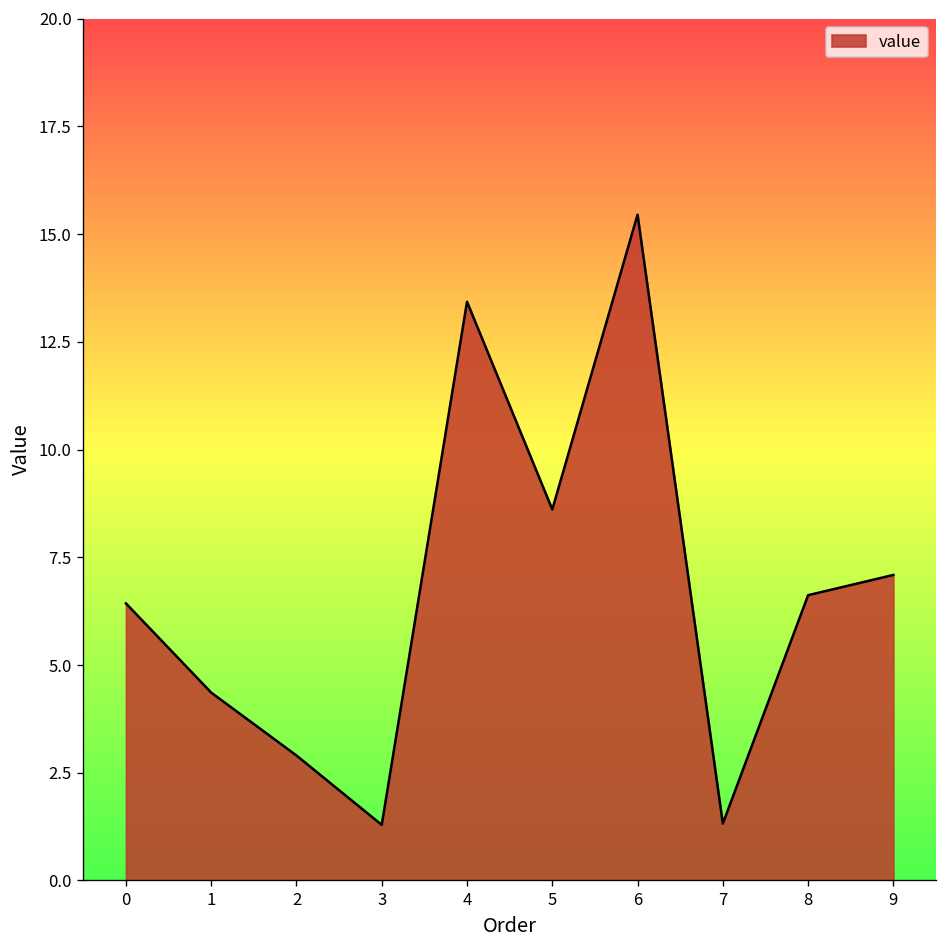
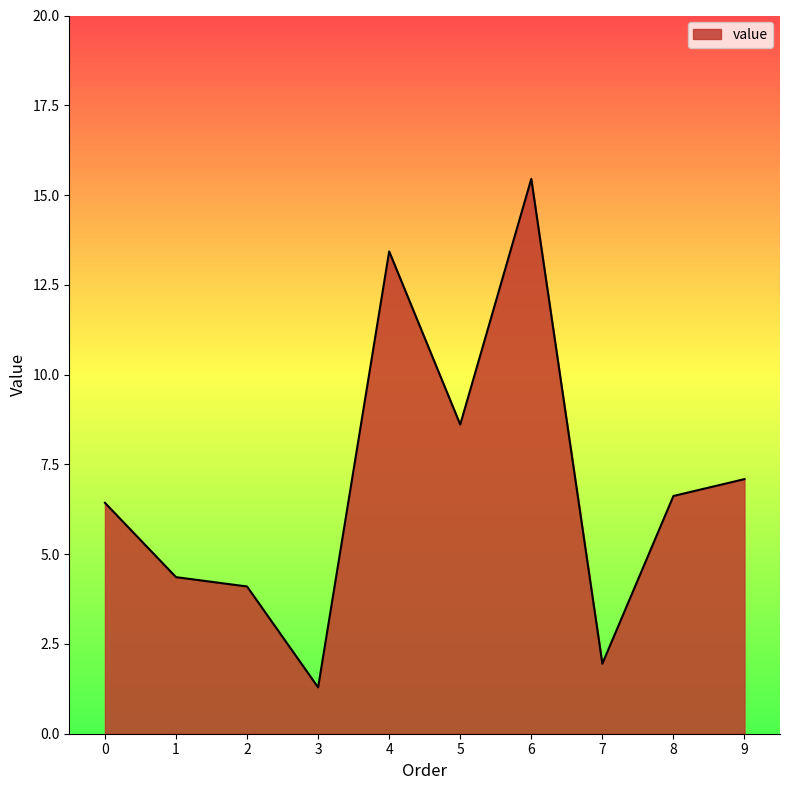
  {
    "0": 6.4,
    "1": 4.4,
-   "2": 2.9,
+   "2": 4.1,
    "3": 1.3,
    "4": 13.4,
    "5": 8.6,
    "6": 15.5,
-   "7": 1.3,
+   "7": 2.0,
    "8": 6.6,
    "9": 7.1
  }
